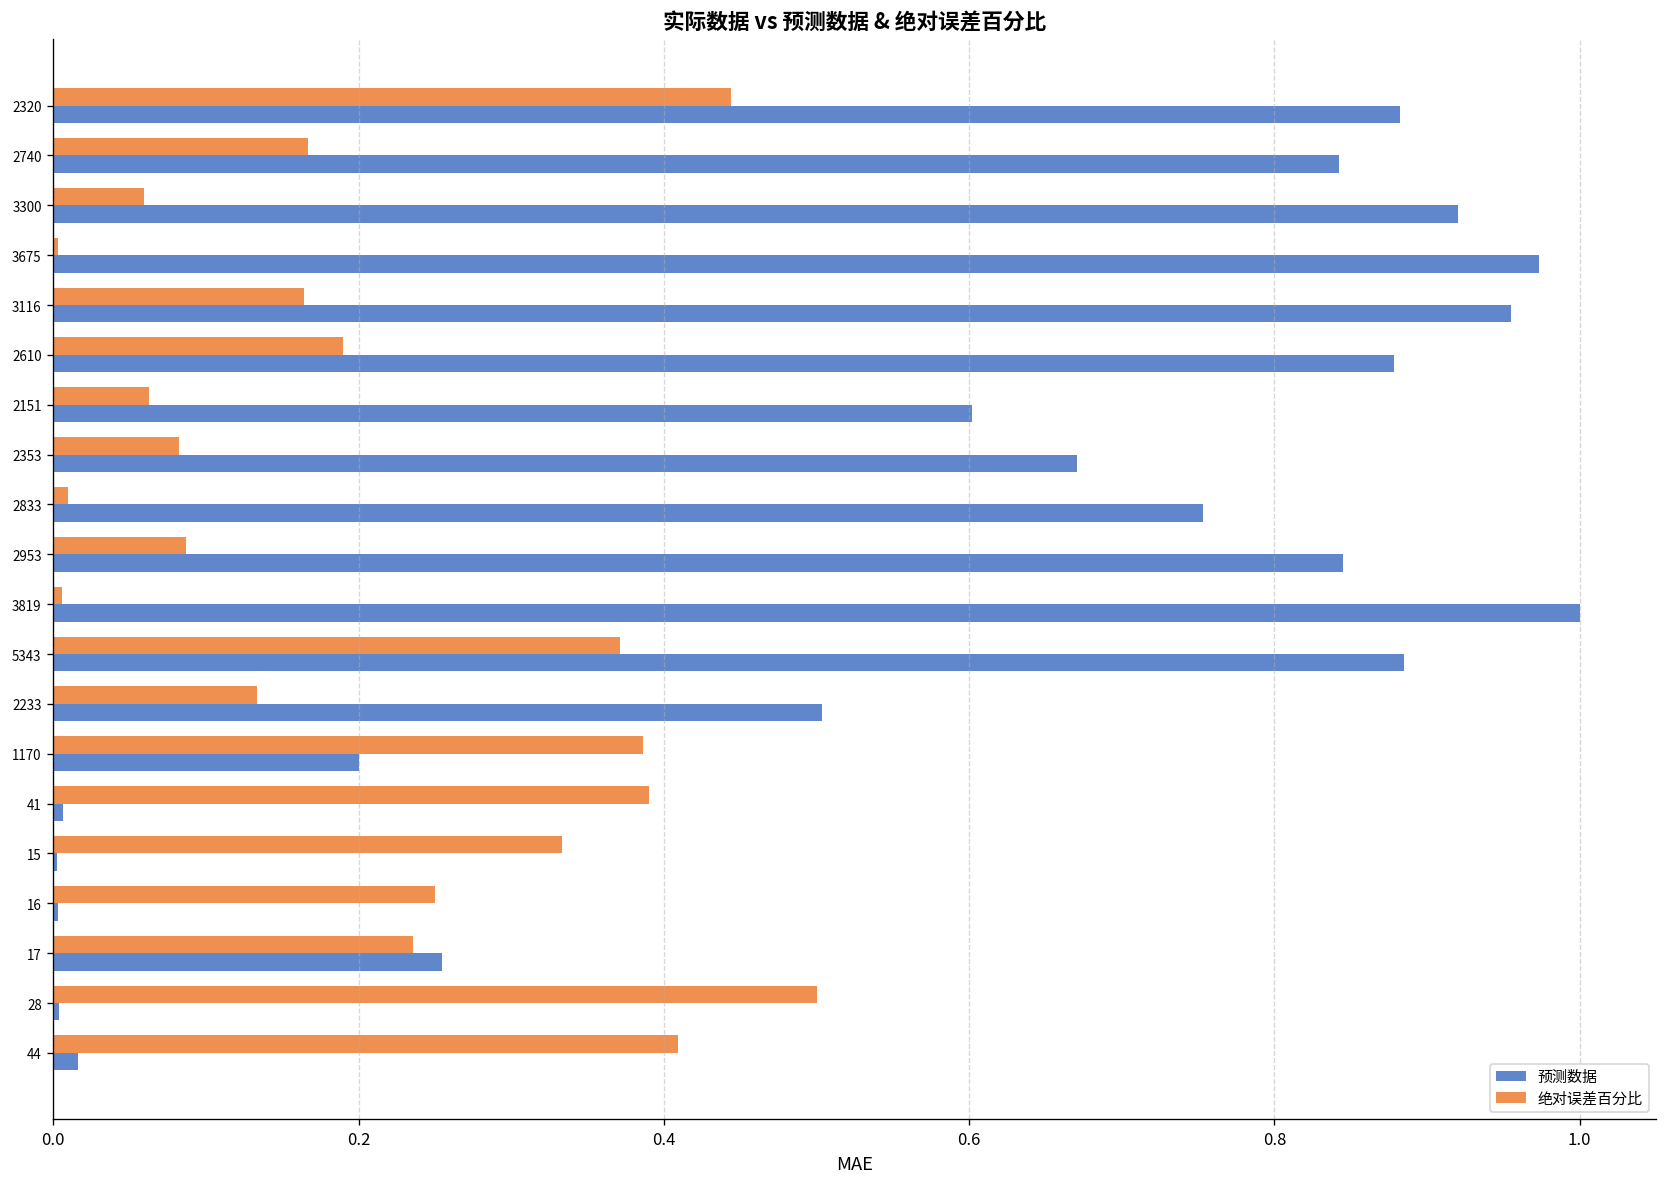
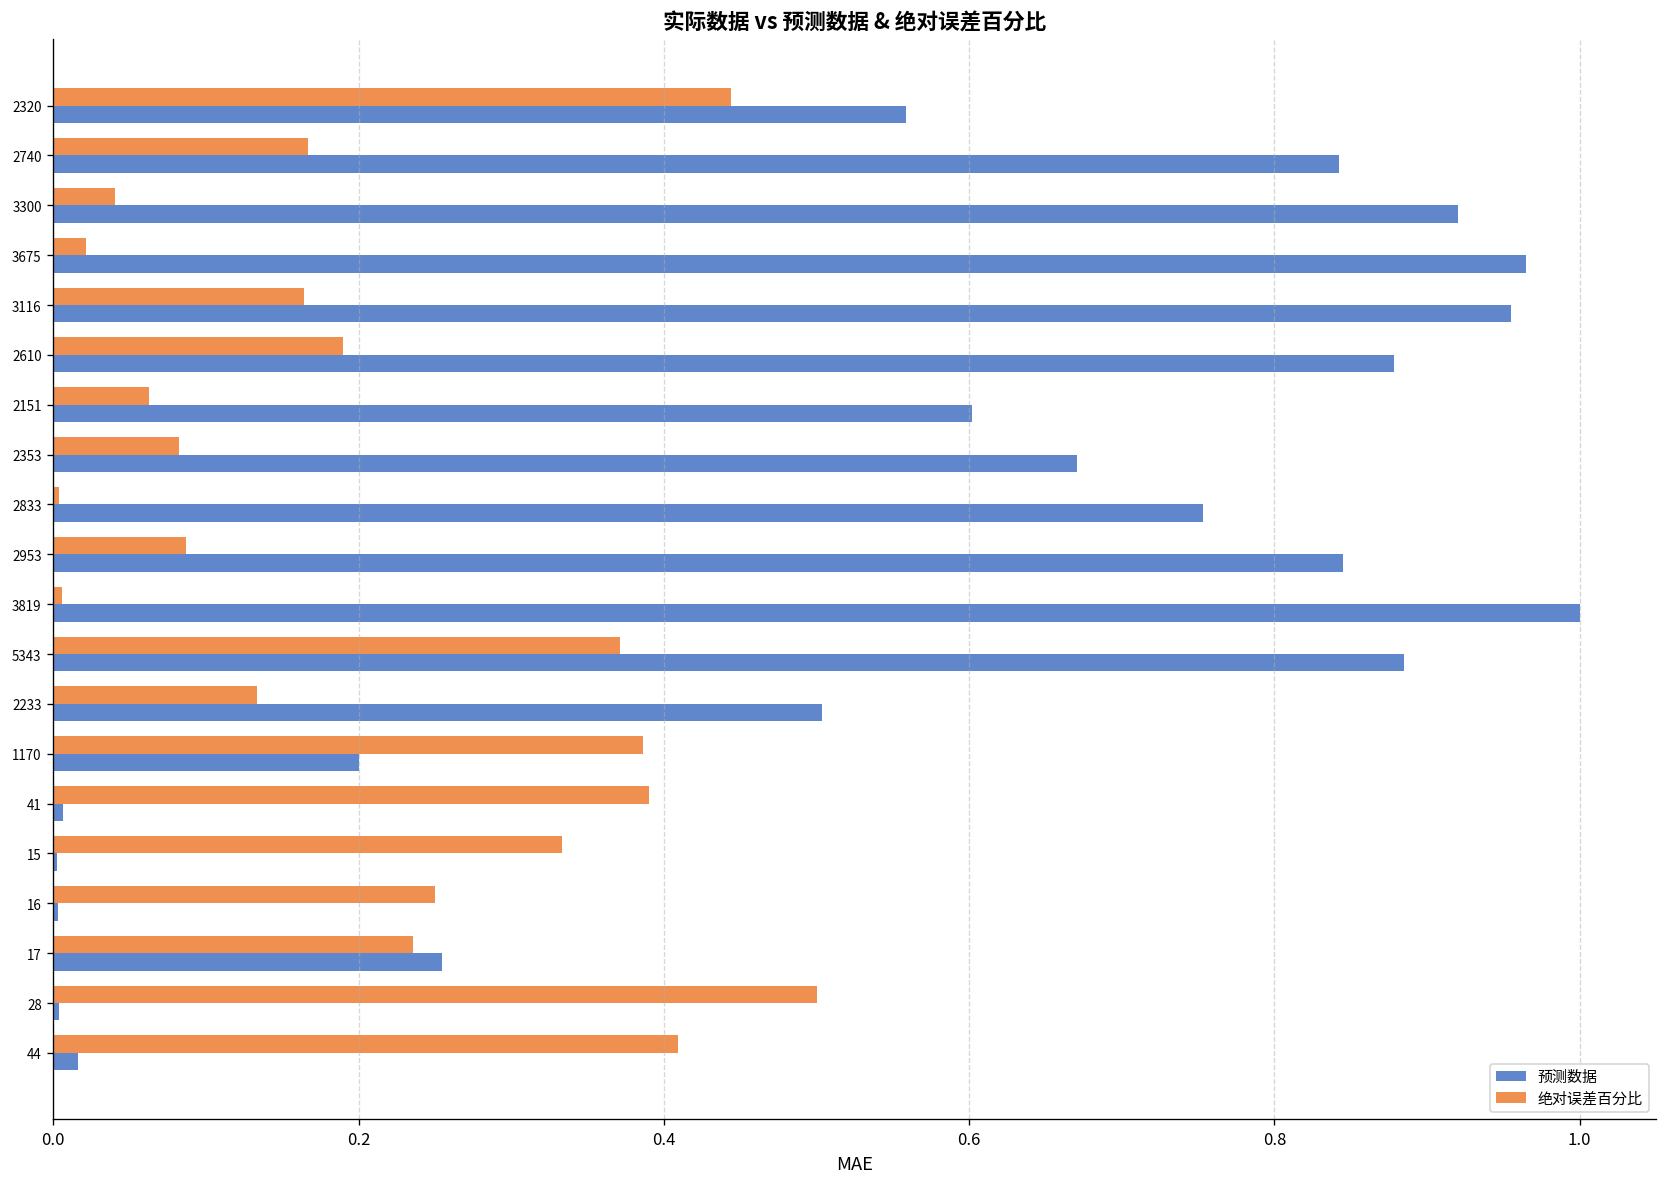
  {
    "预测数据": {
-     "2320": 0.882,
+     "2320": 0.558,
      "2740": 0.842,
      "3300": 0.920,
-     "3675": 0.973,
+     "3675": 0.965,
      "3116": 0.955,
      "2610": 0.879,
      "2151": 0.602,
      "2353": 0.670,
      "2833": 0.753,
      "2953": 0.845,
      "3819": 1.000,
      "5343": 0.885,
      "2233": 0.503,
      "1170": 0.200,
      "41": 0.007,
      "15": 0.003,
      "16": 0.003,
      "17": 0.254,
      "28": 0.004,
      "44": 0.016
    },
    "绝对误差百分比": {
      "2320": 0.444,
      "2740": 0.167,
-     "3300": 0.059,
-     "3675": 0.003,
+     "3300": 0.041,
+     "3675": 0.021,
      "3116": 0.164,
      "2610": 0.190,
      "2151": 0.063,
      "2353": 0.082,
-     "2833": 0.010,
+     "2833": 0.004,
      "2953": 0.087,
      "3819": 0.005,
      "5343": 0.371,
      "2233": 0.134,
      "1170": 0.386,
      "41": 0.390,
      "15": 0.333,
      "16": 0.250,
      "17": 0.235,
      "28": 0.500,
      "44": 0.409
    }
  }
